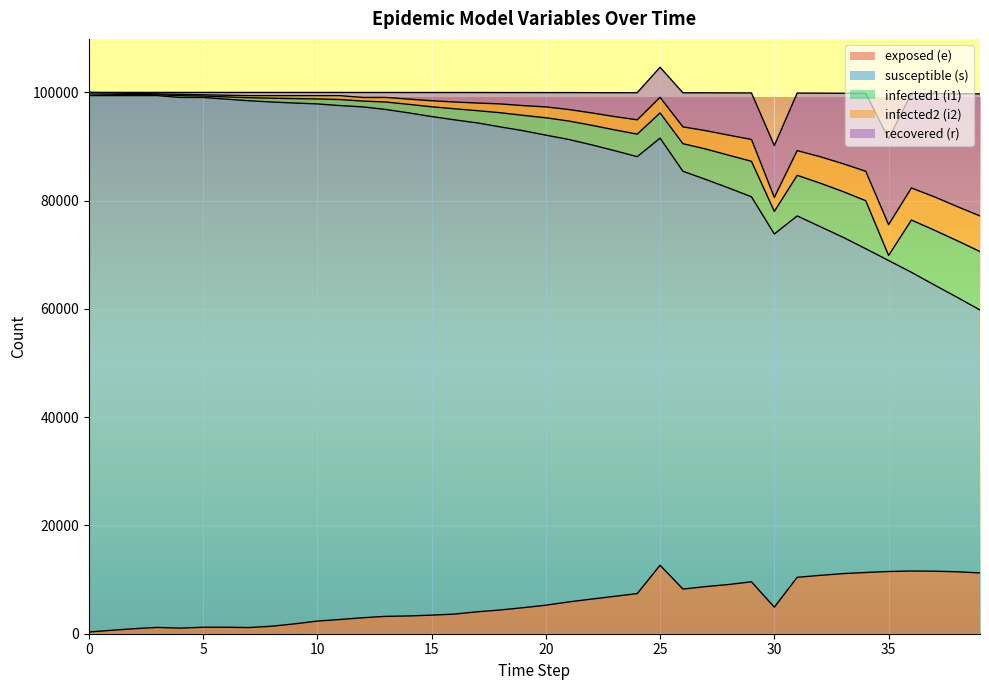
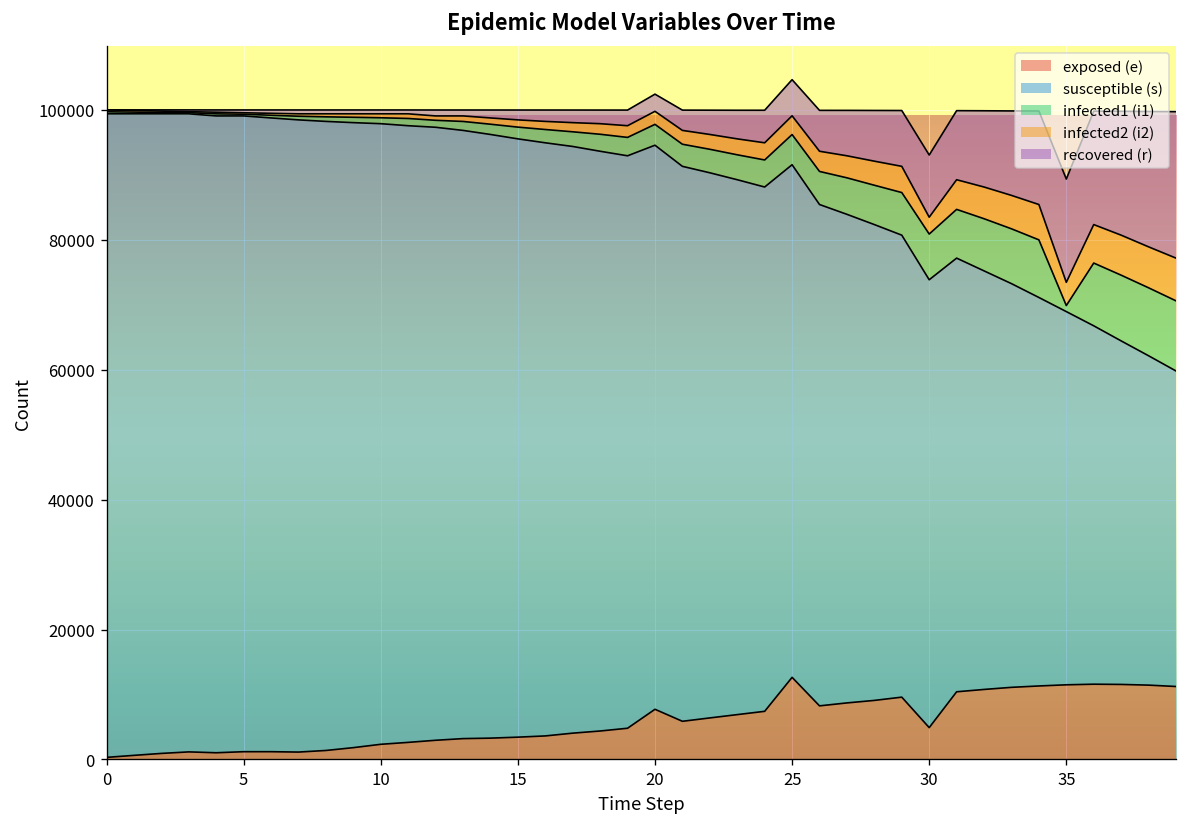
  {
    "exposed (e)": {
      "0": 0,
      "5": 1000,
      "10": 2000,
      "15": 3000,
-     "20": 5000,
+     "20": 8000,
      "25": 13000,
      "30": 5000,
      "35": 11000
    },
    "susceptible (s)": {
      "10": 96000,
      "15": 92000,
      "20": 87000,
      "25": 79000,
      "30": 69000,
      "35": 57000
    },
    "infected1 (i1)": {
      "10": 1000,
      "15": 2000,
      "20": 3000,
      "25": 5000,
-     "30": 4000,
+     "30": 7000,
      "35": 1000
    },
    "infected2 (i2)": {
      "10": 1000,
      "15": 1000,
      "20": 2000,
      "25": 3000,
      "30": 3000,
-     "35": 6000
+     "35": 4000
    },
    "recovered (r)": {
      "10": 1000,
      "15": 2000,
      "20": 3000,
      "25": 6000,
      "30": 10000
    }
  }
